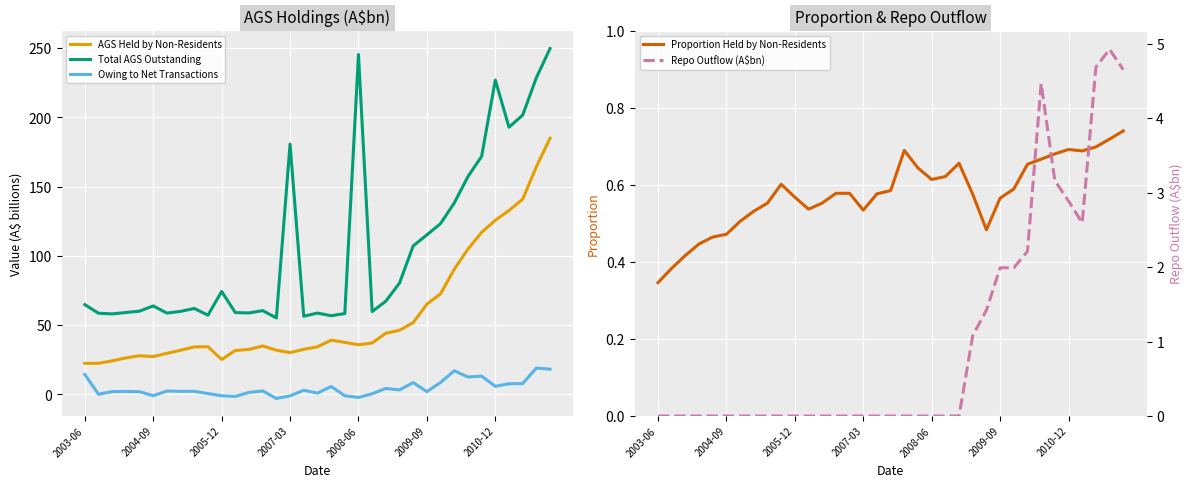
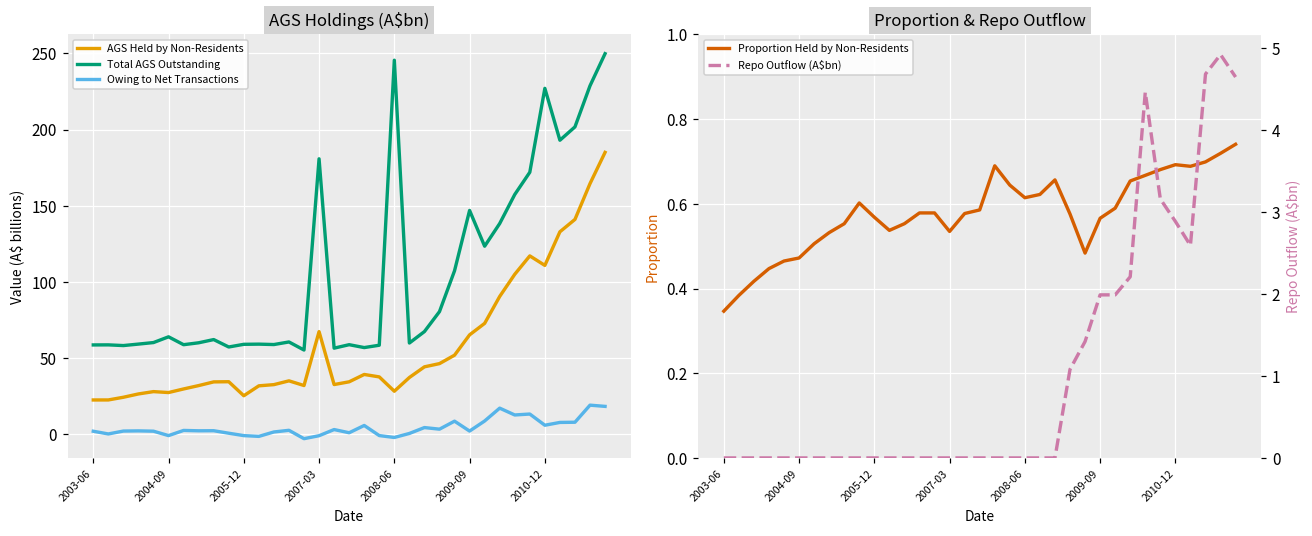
  {
    "AGS Holdings (A$bn)": {
      "AGS Held by Non-Residents": {
        "2003-06": 22,
        "2004-09": 27,
        "2005-12": 25,
-       "2007-03": 30,
-       "2008-06": 36,
+       "2007-03": 67,
+       "2008-06": 28,
        "2009-09": 65,
-       "2010-12": 126
+       "2010-12": 111
      },
      "Total AGS Outstanding": {
-       "2003-06": 65,
+       "2003-06": 59,
        "2004-09": 64,
-       "2005-12": 74,
+       "2005-12": 59,
        "2007-03": 181,
        "2008-06": 245,
-       "2009-09": 115,
+       "2009-09": 147,
        "2010-12": 227
      },
      "Owing to Net Transactions": {
-       "2003-06": 14,
+       "2003-06": 2,
        "2004-09": -1,
        "2005-12": -1,
        "2007-03": -1,
        "2008-06": -2,
        "2009-09": 2,
        "2010-12": 6
      }
    }
  }
